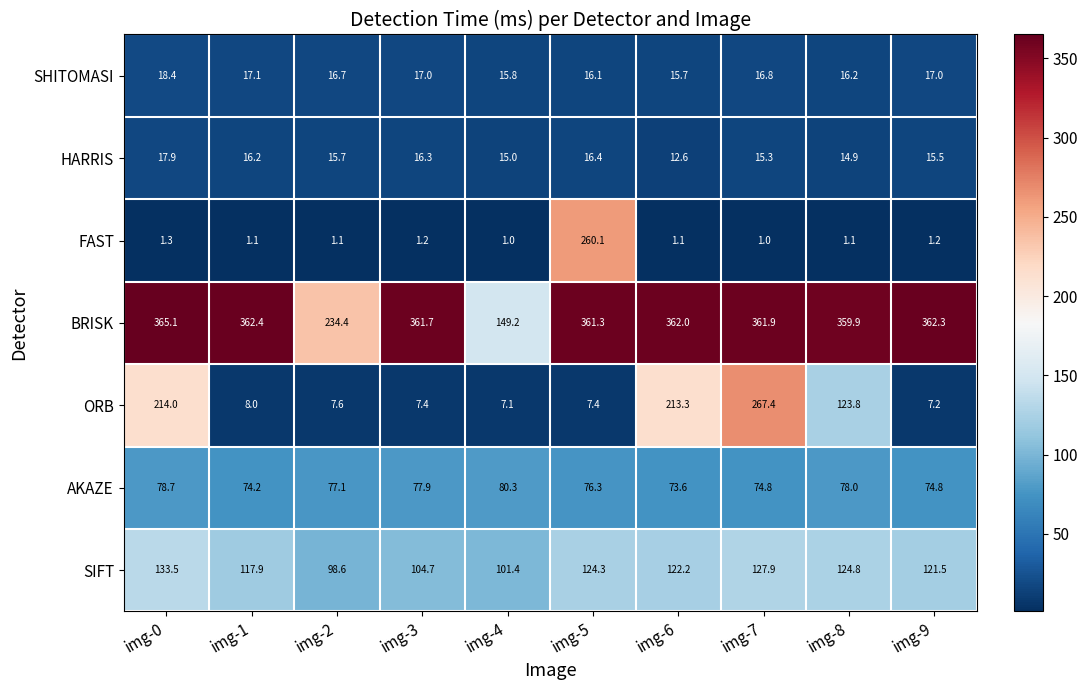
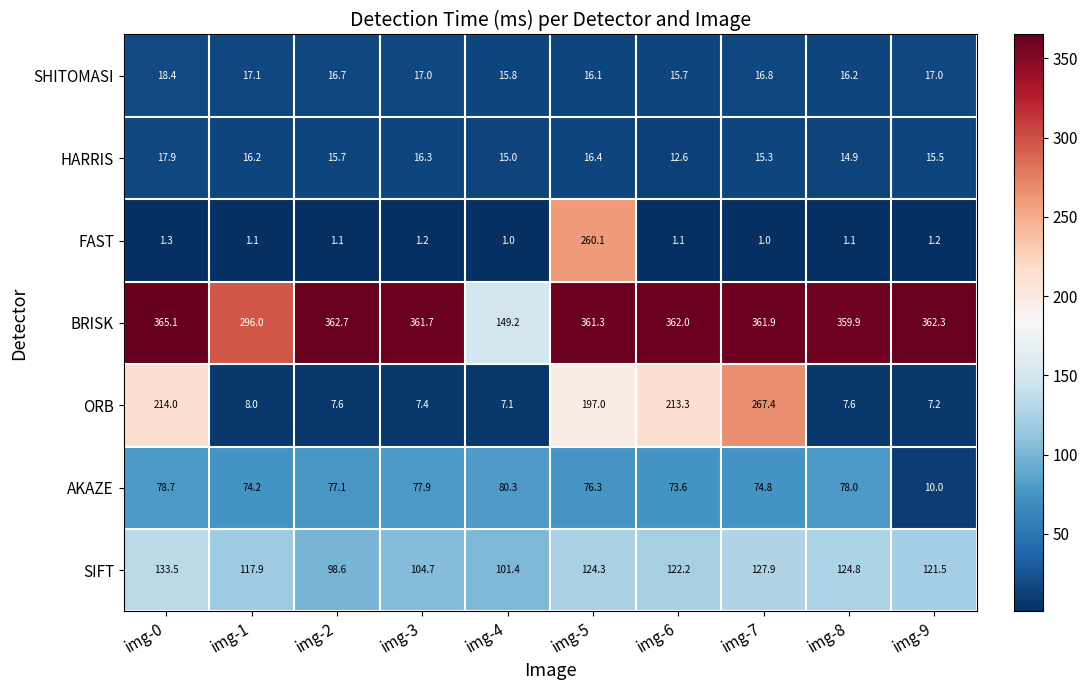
  {
    "SHITOMASI": {
      "img-0": 18.4,
      "img-1": 17.1,
      "img-2": 16.7,
      "img-3": 17.0,
      "img-4": 15.8,
      "img-5": 16.1,
      "img-6": 15.7,
      "img-7": 16.8,
      "img-8": 16.2,
      "img-9": 17.0
    },
    "HARRIS": {
      "img-0": 17.9,
      "img-1": 16.2,
      "img-2": 15.7,
      "img-3": 16.3,
      "img-4": 15.0,
      "img-5": 16.4,
      "img-6": 12.6,
      "img-7": 15.3,
      "img-8": 14.9,
      "img-9": 15.5
    },
    "FAST": {
      "img-0": 1.3,
      "img-1": 1.1,
      "img-2": 1.1,
      "img-3": 1.2,
      "img-4": 1.0,
      "img-5": 260.1,
      "img-6": 1.1,
      "img-7": 1.0,
      "img-8": 1.1,
      "img-9": 1.2
    },
    "BRISK": {
      "img-0": 365.1,
-     "img-1": 362.4,
-     "img-2": 234.4,
+     "img-1": 296.0,
+     "img-2": 362.7,
      "img-3": 361.7,
      "img-4": 149.2,
      "img-5": 361.3,
      "img-6": 362.0,
      "img-7": 361.9,
      "img-8": 359.9,
      "img-9": 362.3
    },
    "ORB": {
      "img-0": 214.0,
      "img-1": 8.0,
      "img-2": 7.6,
      "img-3": 7.4,
      "img-4": 7.1,
-     "img-5": 7.4,
+     "img-5": 197.0,
      "img-6": 213.3,
      "img-7": 267.4,
-     "img-8": 123.8,
+     "img-8": 7.6,
      "img-9": 7.2
    },
    "AKAZE": {
      "img-0": 78.7,
      "img-1": 74.2,
      "img-2": 77.1,
      "img-3": 77.9,
      "img-4": 80.3,
      "img-5": 76.3,
      "img-6": 73.6,
      "img-7": 74.8,
      "img-8": 78.0,
-     "img-9": 74.8
+     "img-9": 10.0
    },
    "SIFT": {
      "img-0": 133.5,
      "img-1": 117.9,
      "img-2": 98.6,
      "img-3": 104.7,
      "img-4": 101.4,
      "img-5": 124.3,
      "img-6": 122.2,
      "img-7": 127.9,
      "img-8": 124.8,
      "img-9": 121.5
    }
  }
